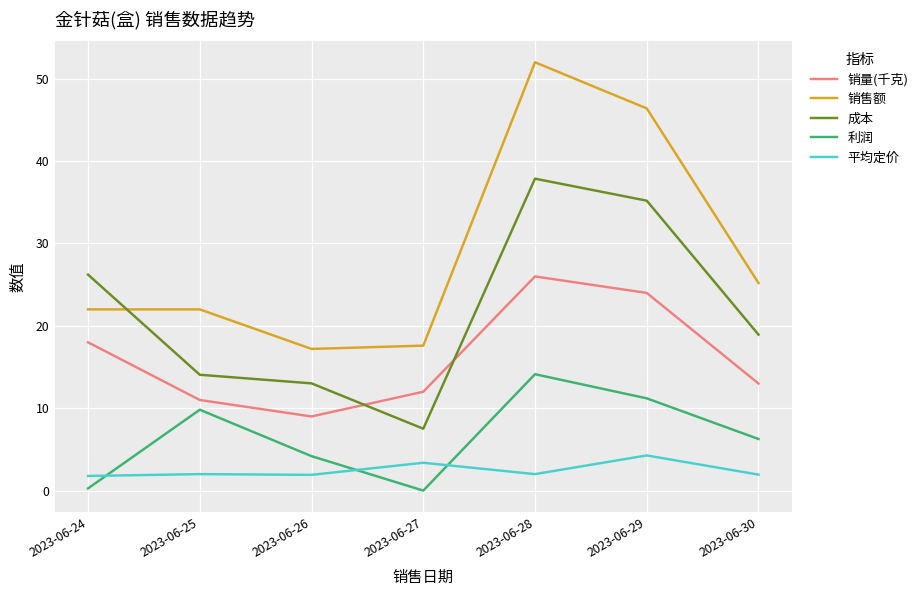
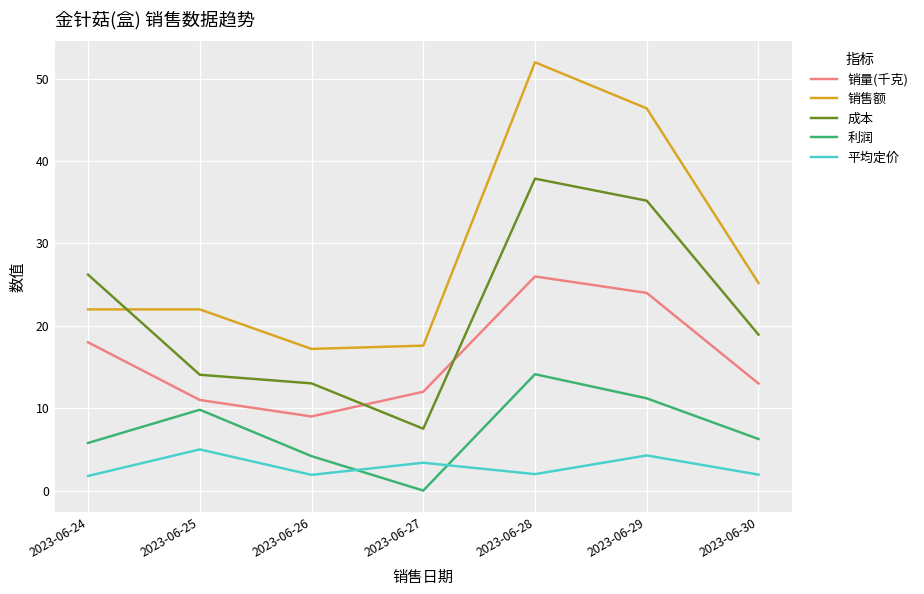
  {
    "销量(千克)": {
      "2023-06-24": 18,
      "2023-06-25": 11,
      "2023-06-26": 9,
      "2023-06-27": 12,
      "2023-06-28": 26,
      "2023-06-29": 24,
      "2023-06-30": 13
    },
    "销售额": {
      "2023-06-24": 22,
      "2023-06-25": 22,
      "2023-06-26": 17,
      "2023-06-27": 18,
      "2023-06-28": 52,
      "2023-06-29": 46,
      "2023-06-30": 25
    },
    "成本": {
      "2023-06-24": 26,
      "2023-06-25": 14,
      "2023-06-26": 13,
      "2023-06-27": 8,
      "2023-06-28": 38,
      "2023-06-29": 35,
      "2023-06-30": 19
    },
    "利润": {
-     "2023-06-24": 0,
+     "2023-06-24": 6,
      "2023-06-25": 10,
      "2023-06-26": 4,
      "2023-06-27": 0,
      "2023-06-28": 14,
      "2023-06-29": 11,
      "2023-06-30": 6
    },
    "平均定价": {
      "2023-06-24": 2,
-     "2023-06-25": 2,
+     "2023-06-25": 5,
      "2023-06-26": 2,
      "2023-06-27": 3,
      "2023-06-28": 2,
      "2023-06-29": 4,
      "2023-06-30": 2
    }
  }
